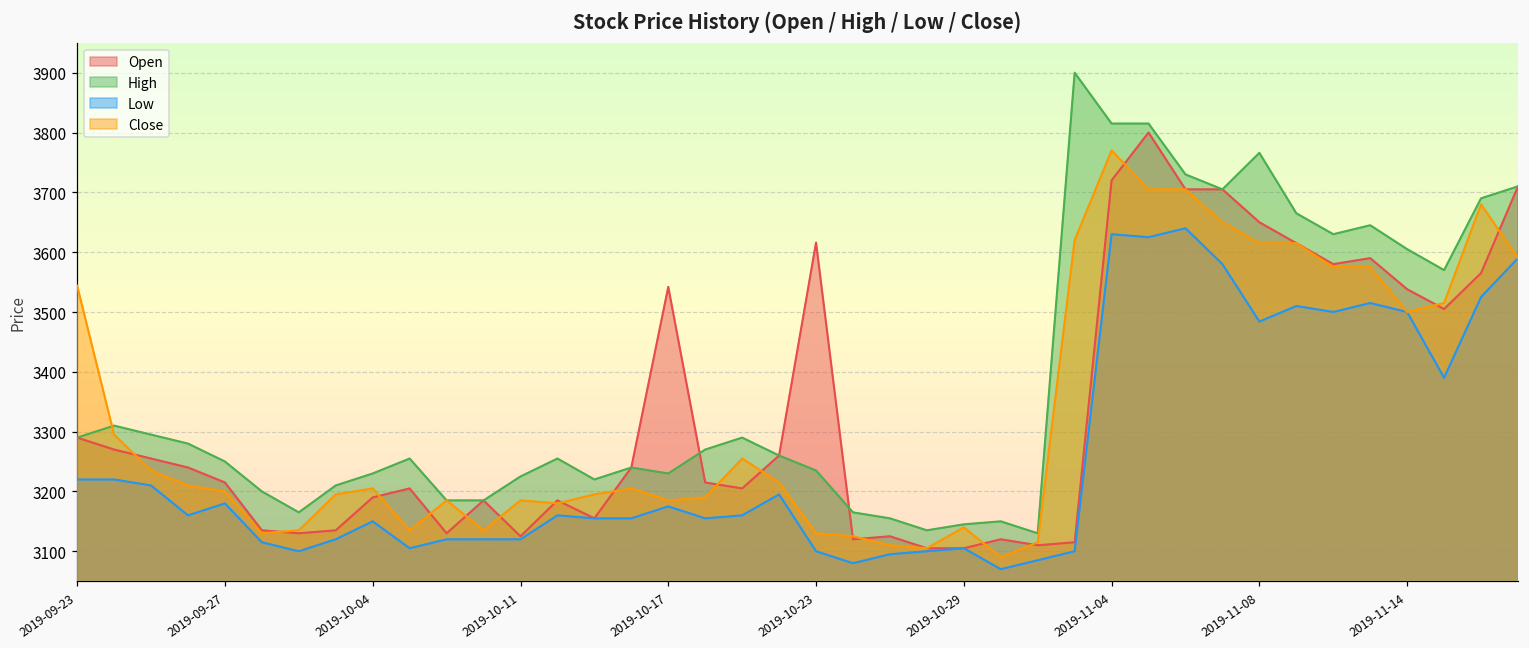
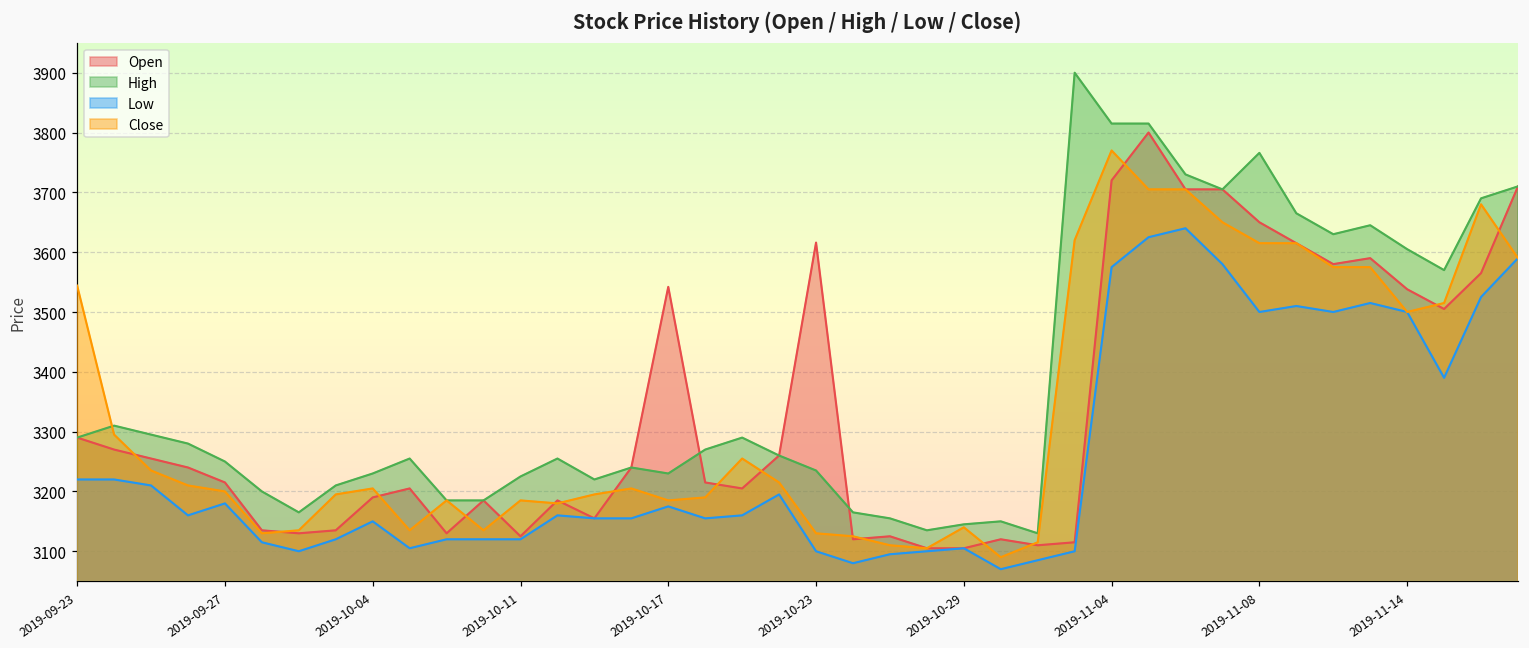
  {
    "Open": {
      "2019-09-27": 3220,
      "2019-10-04": 3190,
      "2019-10-11": 3130,
      "2019-10-17": 3540,
      "2019-10-23": 3620,
      "2019-11-04": 3720,
      "2019-11-08": 3650,
      "2019-11-14": 3540
    },
    "High": {
      "2019-09-27": 3250,
      "2019-10-04": 3230,
      "2019-10-11": 3230,
      "2019-10-17": 3230,
      "2019-10-23": 3240,
      "2019-10-29": 3150,
      "2019-11-04": 3820,
      "2019-11-08": 3770,
      "2019-11-14": 3610
    },
    "Low": {
      "2019-09-23": 3220,
      "2019-09-27": 3180,
      "2019-10-04": 3150,
      "2019-10-11": 3120,
      "2019-10-17": 3180,
      "2019-10-23": 3100,
-     "2019-11-04": 3630,
-     "2019-11-08": 3480
+     "2019-11-04": 3580,
+     "2019-11-08": 3500
    },
    "Close": {
      "2019-09-23": 3540,
      "2019-09-27": 3200,
      "2019-10-04": 3210,
      "2019-10-11": 3190,
      "2019-10-17": 3190,
      "2019-10-23": 3130,
      "2019-10-29": 3140,
      "2019-11-04": 3770,
      "2019-11-08": 3620
    }
  }
